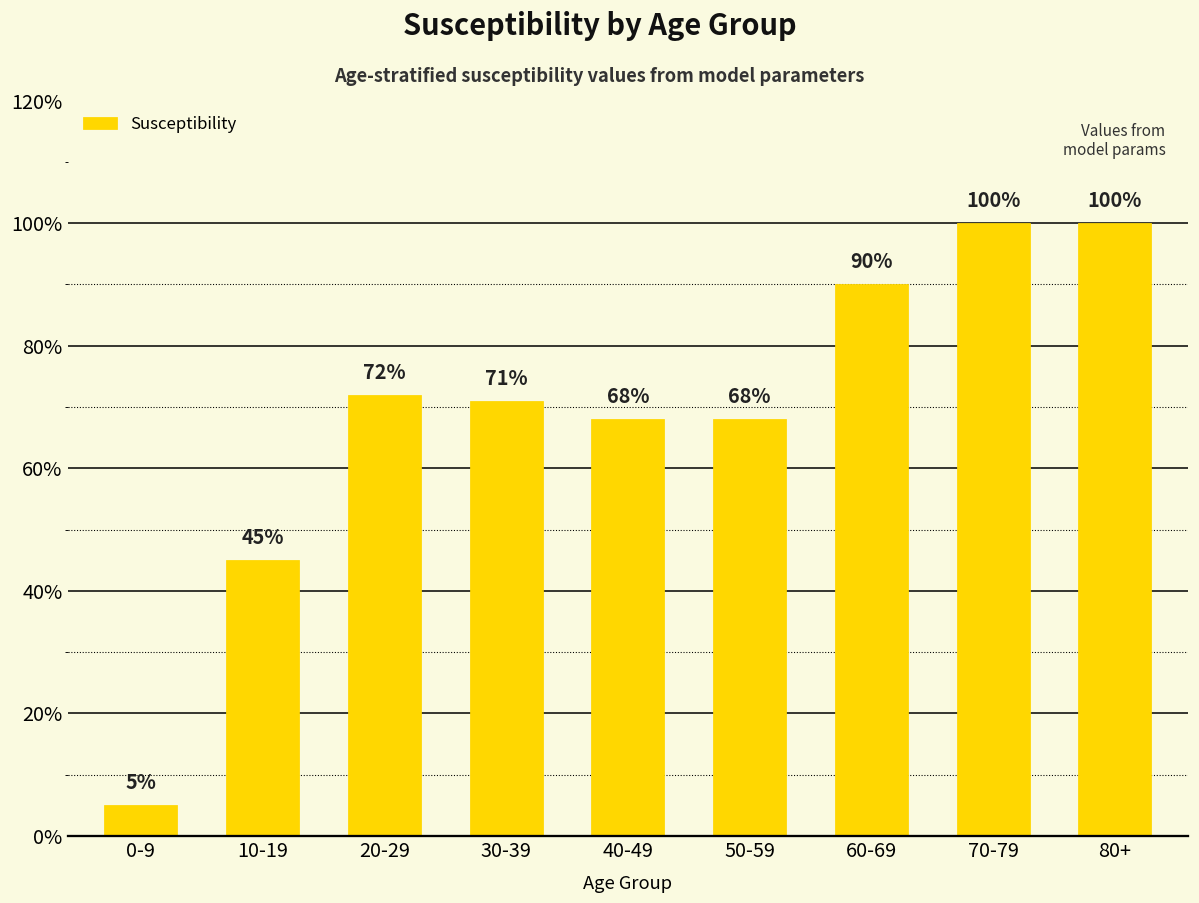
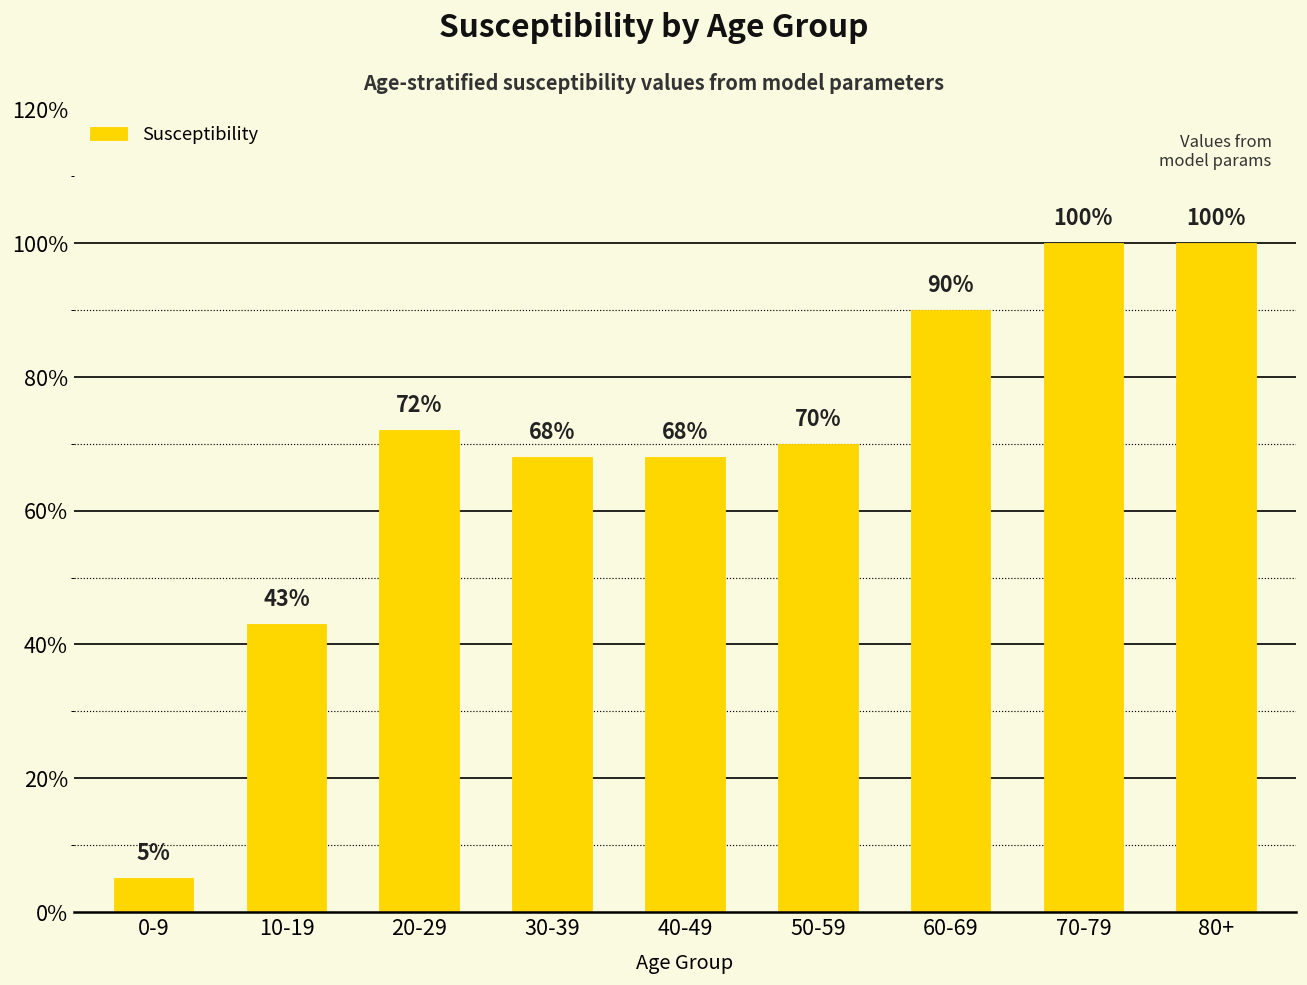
  {
    "0-9": "5%",
-   "10-19": "45%",
+   "10-19": "43%",
    "20-29": "72%",
-   "30-39": "71%",
+   "30-39": "68%",
    "40-49": "68%",
-   "50-59": "68%",
+   "50-59": "70%",
    "60-69": "90%",
    "70-79": "100%",
    "80+": "100%"
  }
